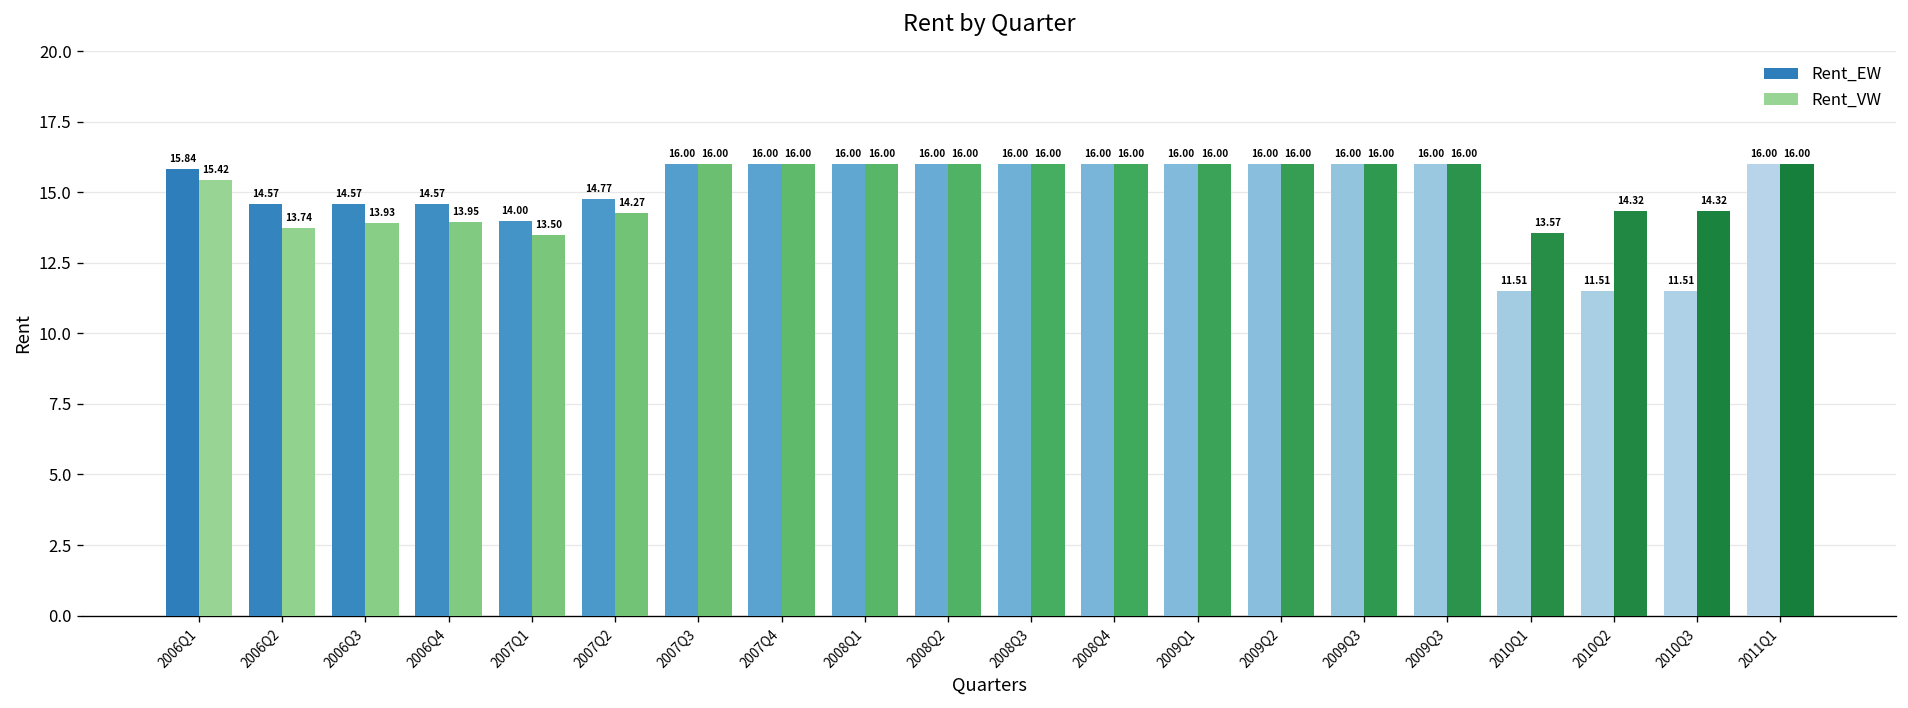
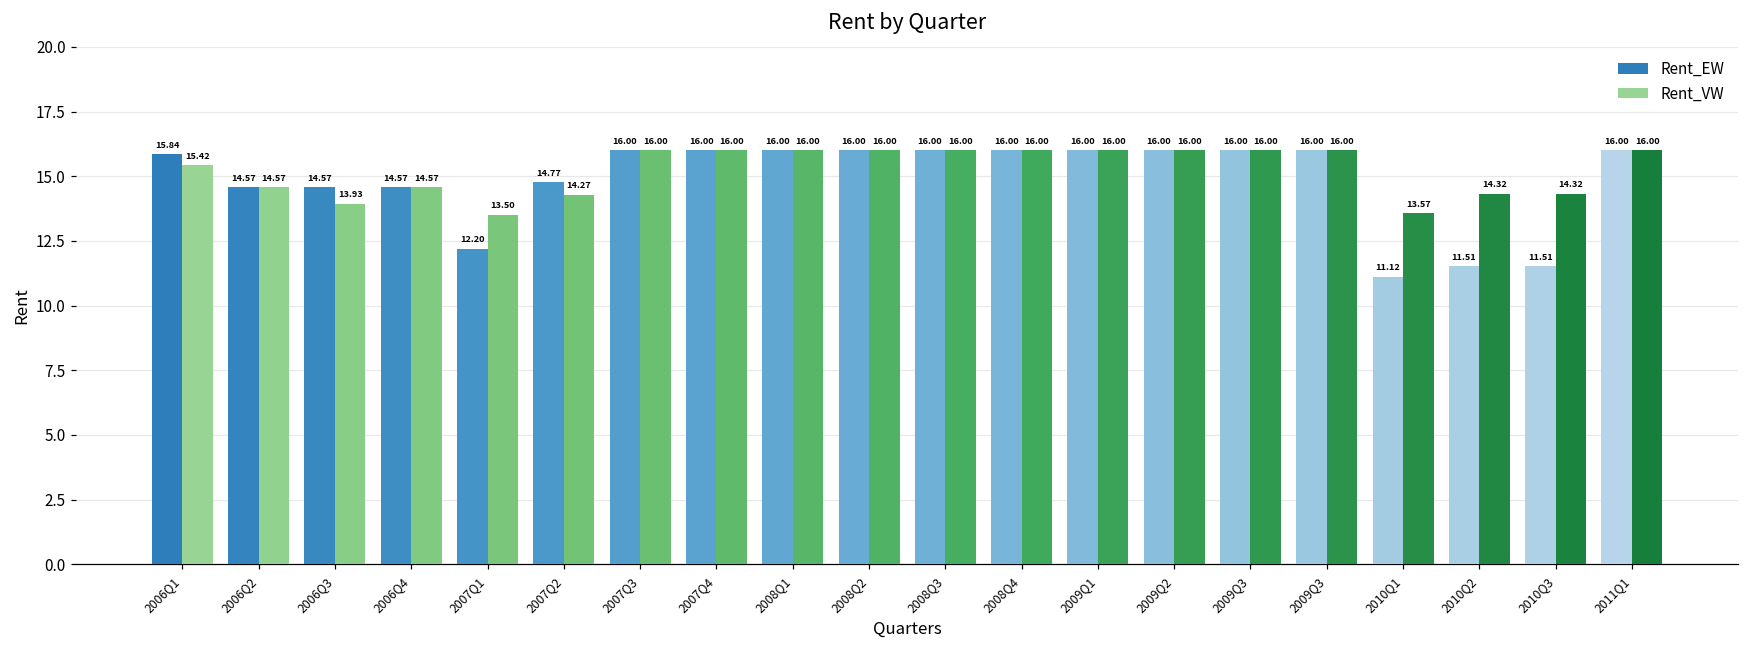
  {
    "Rent_EW": {
      "2006Q1": 15.84,
      "2006Q2": 14.57,
      "2006Q3": 14.57,
      "2006Q4": 14.57,
-     "2007Q1": 14.00,
+     "2007Q1": 12.20,
      "2007Q2": 14.77,
      "2007Q3": 16.00,
      "2007Q4": 16.00,
      "2008Q1": 16.00,
      "2008Q2": 16.00,
      "2008Q3": 16.00,
      "2008Q4": 16.00,
      "2009Q1": 16.00,
      "2009Q2": 16.00,
-     "2010Q1": 11.51,
+     "2010Q1": 11.12,
      "2010Q2": 11.51,
      "2010Q3": 11.51,
      "2011Q1": 16.00
    },
    "Rent_VW": {
      "2006Q1": 15.42,
-     "2006Q2": 13.74,
+     "2006Q2": 14.57,
      "2006Q3": 13.93,
-     "2006Q4": 13.95,
+     "2006Q4": 14.57,
      "2007Q1": 13.50,
      "2007Q2": 14.27,
      "2007Q3": 16.00,
      "2007Q4": 16.00,
      "2008Q1": 16.00,
      "2008Q2": 16.00,
      "2008Q3": 16.00,
      "2008Q4": 16.00,
      "2009Q1": 16.00,
      "2009Q2": 16.00,
      "2010Q1": 13.57,
      "2010Q2": 14.32,
      "2010Q3": 14.32,
      "2011Q1": 16.00
    }
  }
